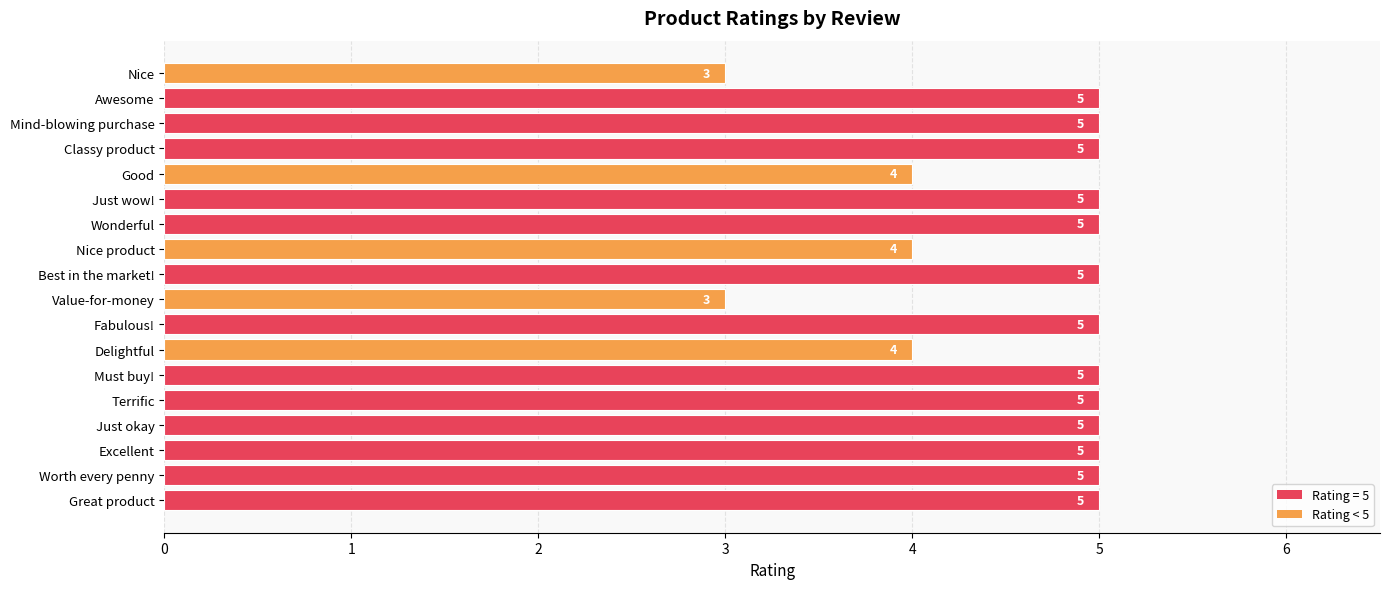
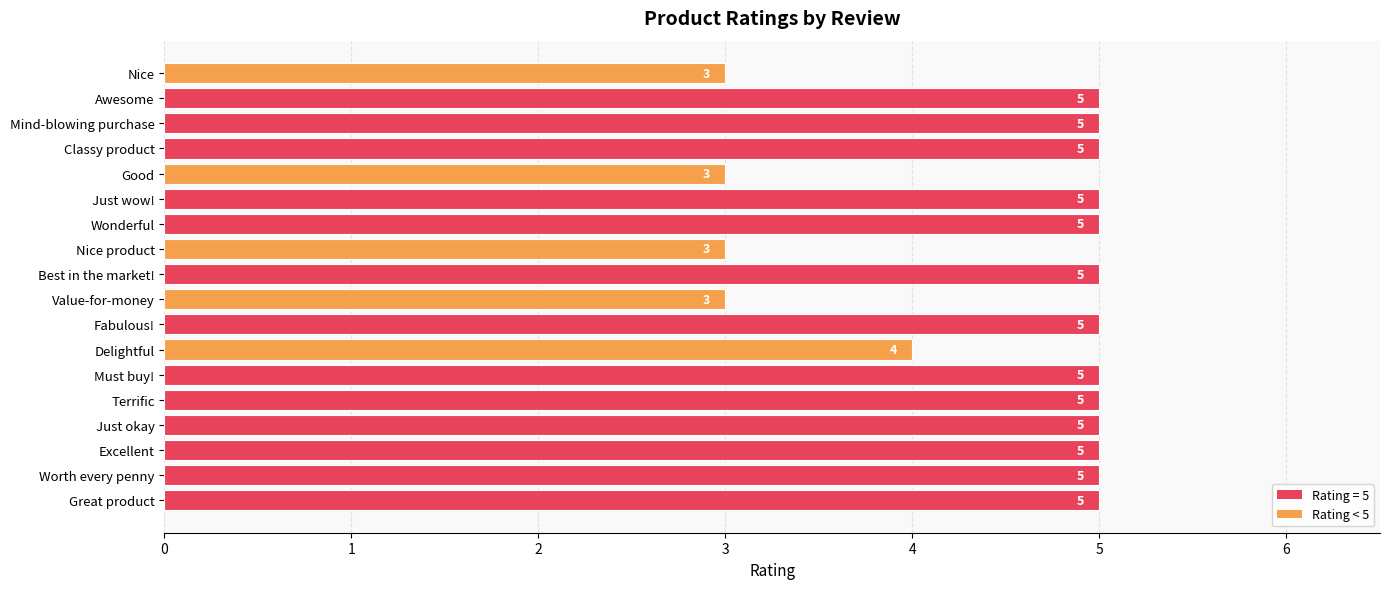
  {
    "Nice": 3,
    "Awesome": 5,
    "Mind-blowing purchase": 5,
    "Classy product": 5,
-   "Good": 4,
+   "Good": 3,
    "Just wow!": 5,
    "Wonderful": 5,
-   "Nice product": 4,
+   "Nice product": 3,
    "Best in the market!": 5,
    "Value-for-money": 3,
    "Fabulous!": 5,
    "Delightful": 4,
    "Must buy!": 5,
    "Terrific": 5,
    "Just okay": 5,
    "Excellent": 5,
    "Worth every penny": 5,
    "Great product": 5
  }
